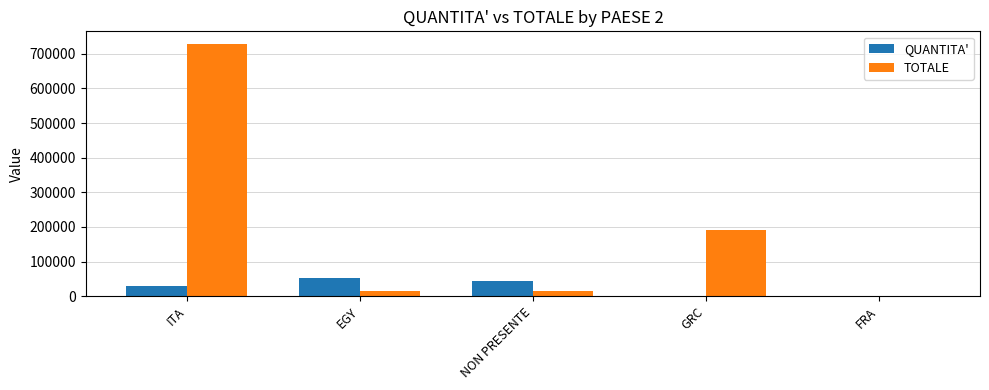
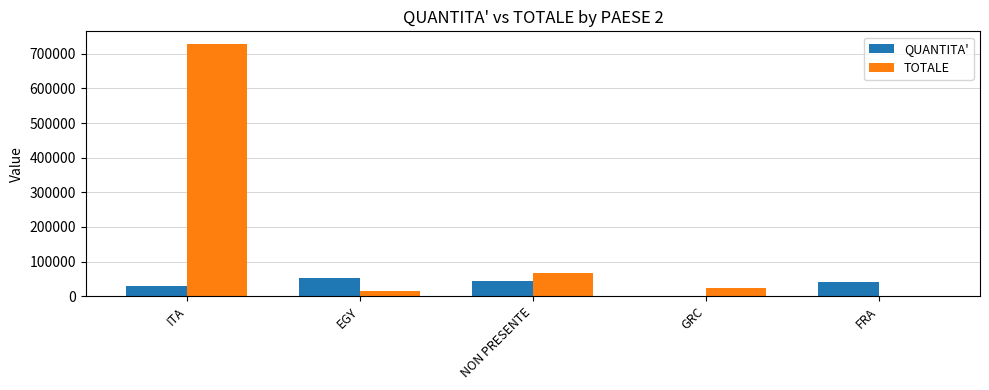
  {
    "QUANTITA'": {
      "ITA": 30000,
      "EGY": 50000,
      "NON PRESENTE": 40000,
-     "FRA": 0
+     "FRA": 40000
    },
    "TOTALE": {
      "ITA": 730000,
      "EGY": 20000,
-     "NON PRESENTE": 20000,
-     "GRC": 190000
+     "NON PRESENTE": 70000,
+     "GRC": 20000
    }
  }
